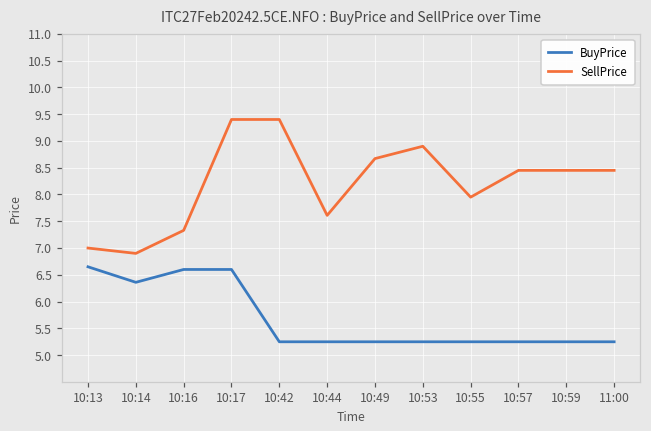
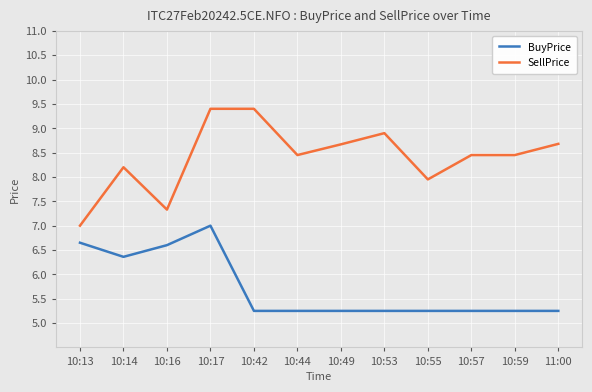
  {
    "BuyPrice": {
      "10:13": 6.7,
      "10:14": 6.4,
      "10:16": 6.6,
-     "10:17": 6.6,
+     "10:17": 7.0,
      "10:42": 5.3,
      "10:44": 5.3,
      "10:49": 5.3,
      "10:53": 5.3,
      "10:55": 5.3,
      "10:57": 5.3,
      "10:59": 5.3,
      "11:00": 5.3
    },
    "SellPrice": {
      "10:13": 7.0,
-     "10:14": 6.9,
+     "10:14": 8.2,
      "10:16": 7.3,
      "10:17": 9.4,
      "10:42": 9.4,
-     "10:44": 7.6,
+     "10:44": 8.5,
      "10:49": 8.7,
      "10:53": 8.9,
      "10:55": 8.0,
      "10:57": 8.5,
      "10:59": 8.5,
-     "11:00": 8.5
+     "11:00": 8.7
    }
  }
